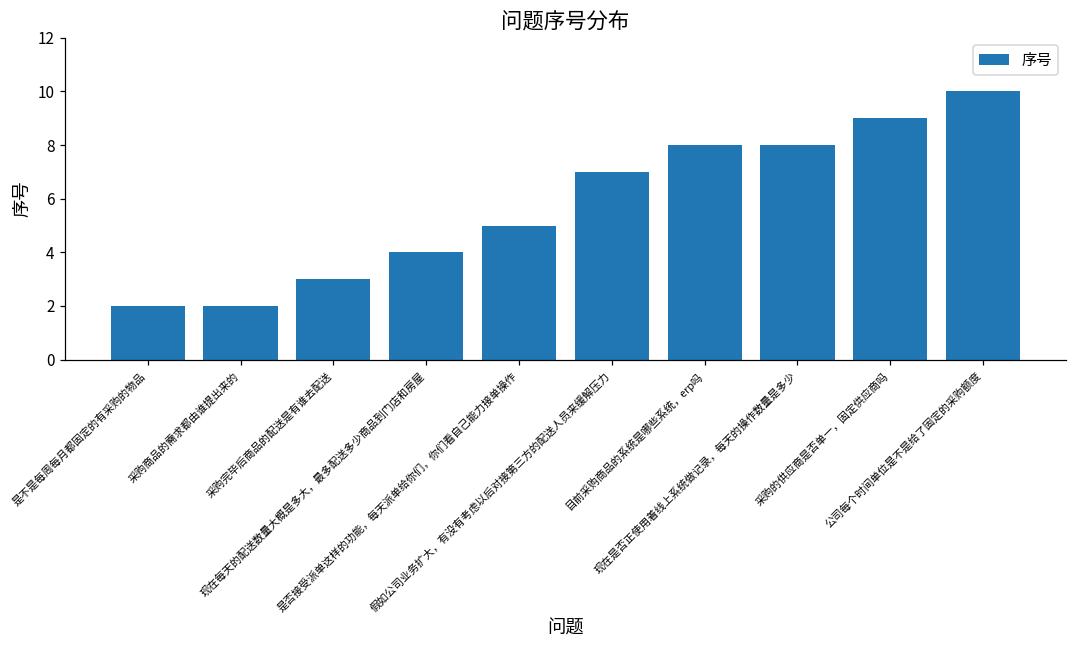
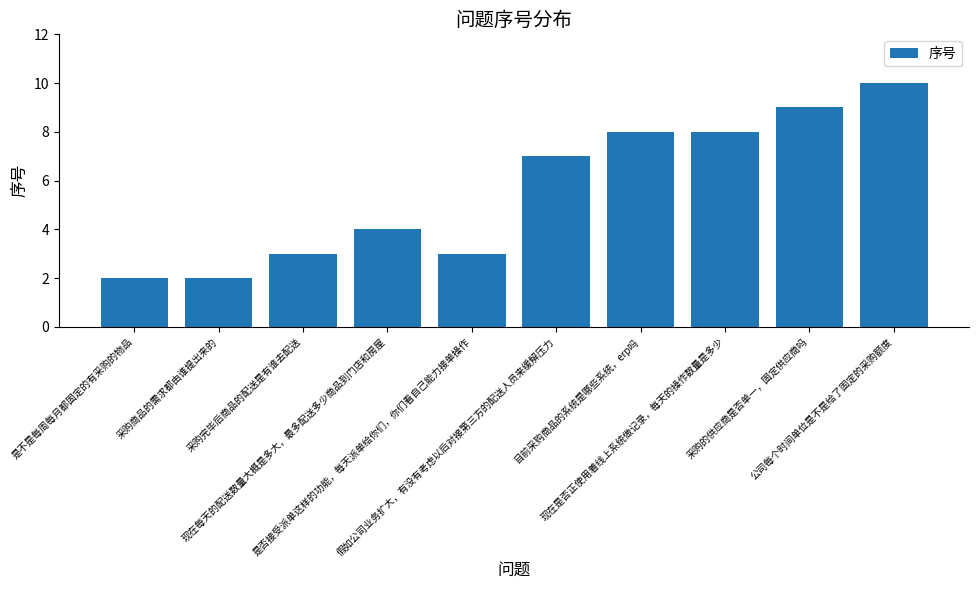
  {
    "是不是每周每月都固定的有采购的物品": 2,
    "采购商品的需求都由谁提出来的": 2,
    "采购完毕后商品的配送是有谁去配送": 3,
    "现在每天的配送数量大概是多大，最多配送多少商品到门店和房屋": 4,
-   "是否接受派单这样的功能，每天派单给你们，你们看自己能力接单操作": 5,
+   "是否接受派单这样的功能，每天派单给你们，你们看自己能力接单操作": 3,
    "假如公司业务扩大，有没有考虑以后对接第三方的配送人员来缓解压力": 7,
    "目前采购商品的系统是哪些系统，erp吗": 8,
    "现在是否正使用着线上系统做记录，每天的操作数量是多少": 8,
    "采购的供应商是否单一，固定供应商吗": 9,
    "公司每个时间单位是不是给了固定的采购额度": 10
  }
